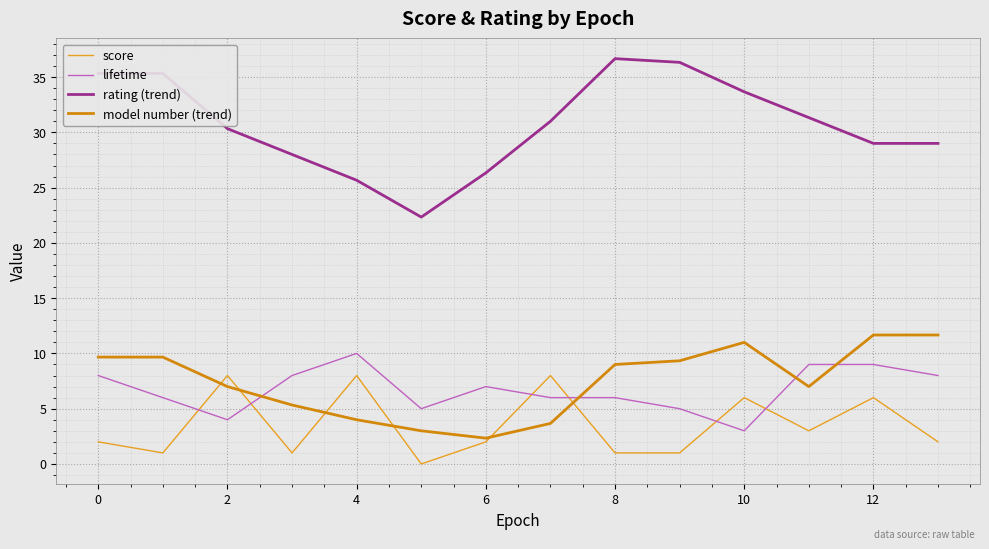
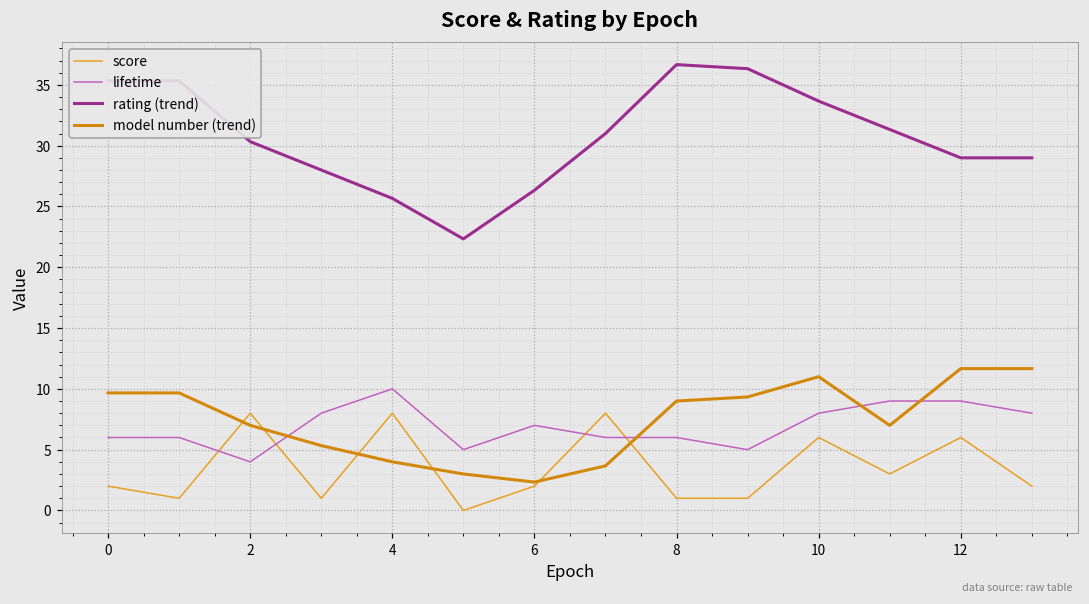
  {
    "lifetime": {
-     "0": 8,
+     "0": 6,
      "2": 4,
      "4": 10,
      "6": 7,
      "8": 6,
-     "10": 3,
+     "10": 8,
      "12": 9
    },
    "rating (trend)": {
      "2": 30.3,
      "4": 25.7,
      "6": 26.3,
      "8": 36.7,
      "10": 33.7,
      "12": 29
    }
  }
